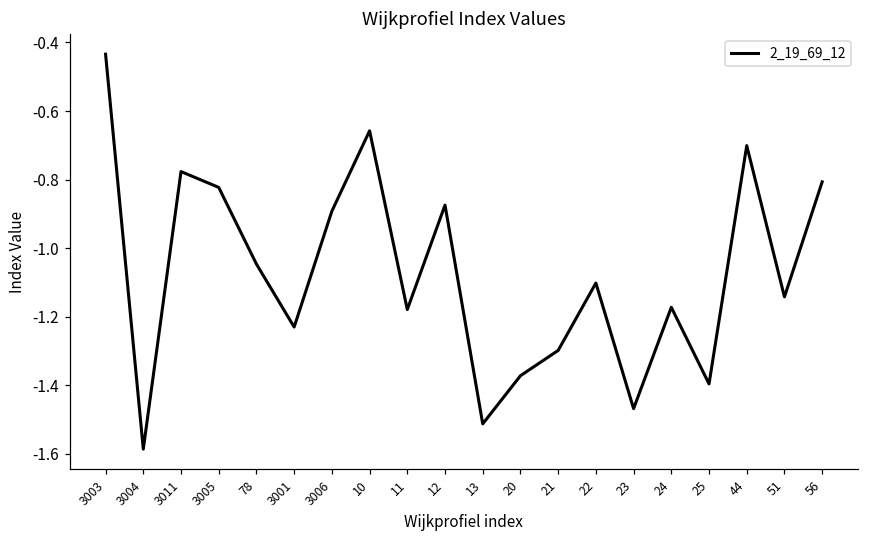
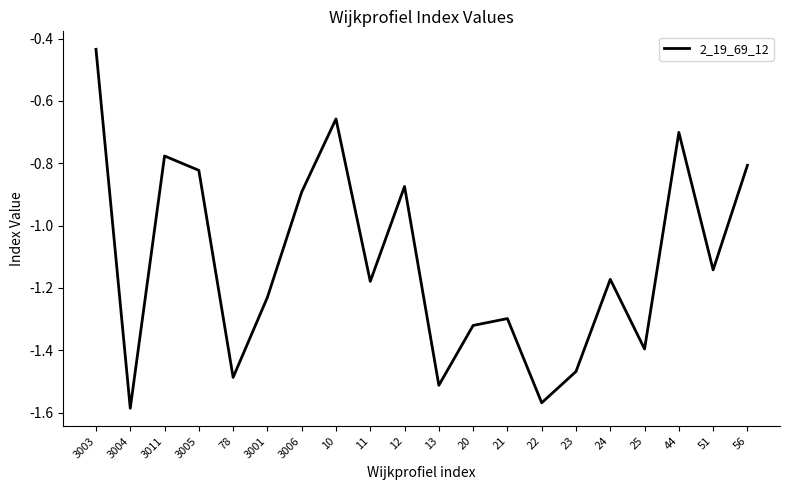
  {
    "3003": -0.43,
    "3004": -1.59,
    "3011": -0.78,
    "3005": -0.82,
-   "78": -1.05,
+   "78": -1.49,
    "3001": -1.23,
    "3006": -0.89,
    "10": -0.66,
    "11": -1.18,
    "12": -0.87,
    "13": -1.51,
-   "20": -1.37,
+   "20": -1.32,
    "21": -1.30,
-   "22": -1.10,
+   "22": -1.57,
    "23": -1.47,
    "24": -1.17,
    "25": -1.40,
    "44": -0.70,
    "51": -1.14,
    "56": -0.81
  }
